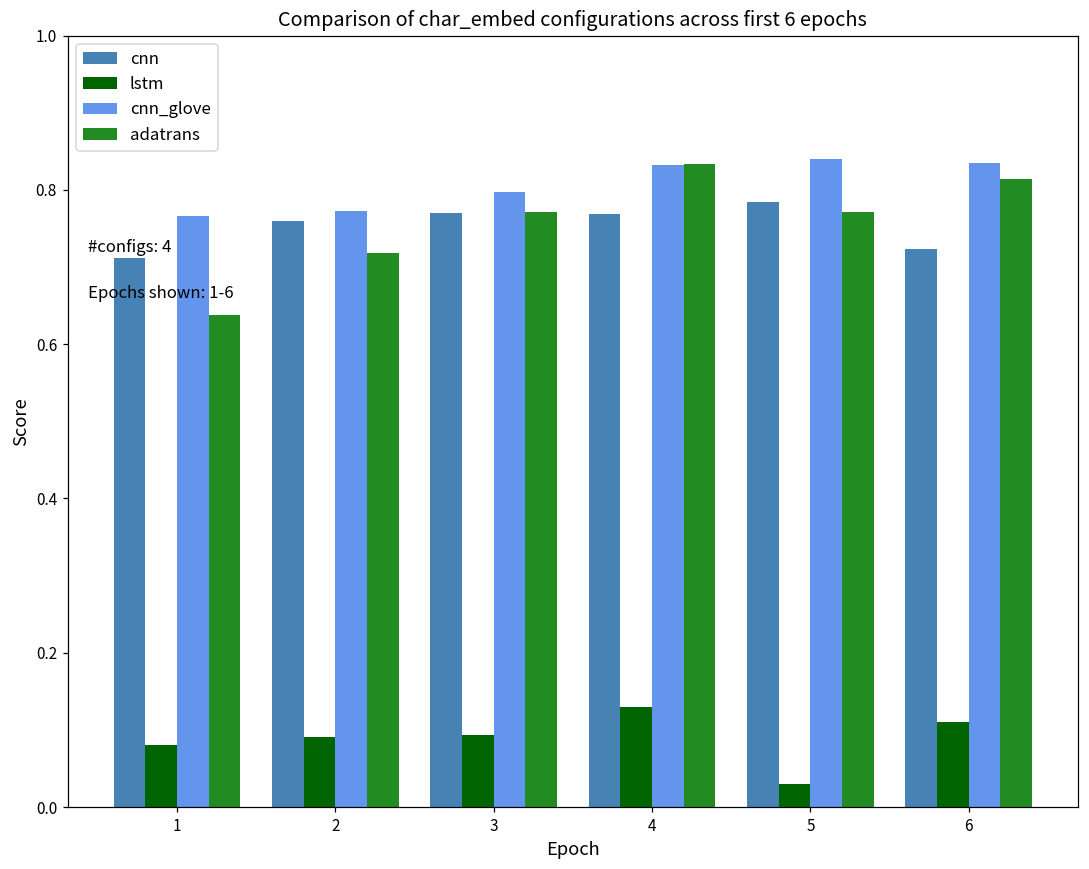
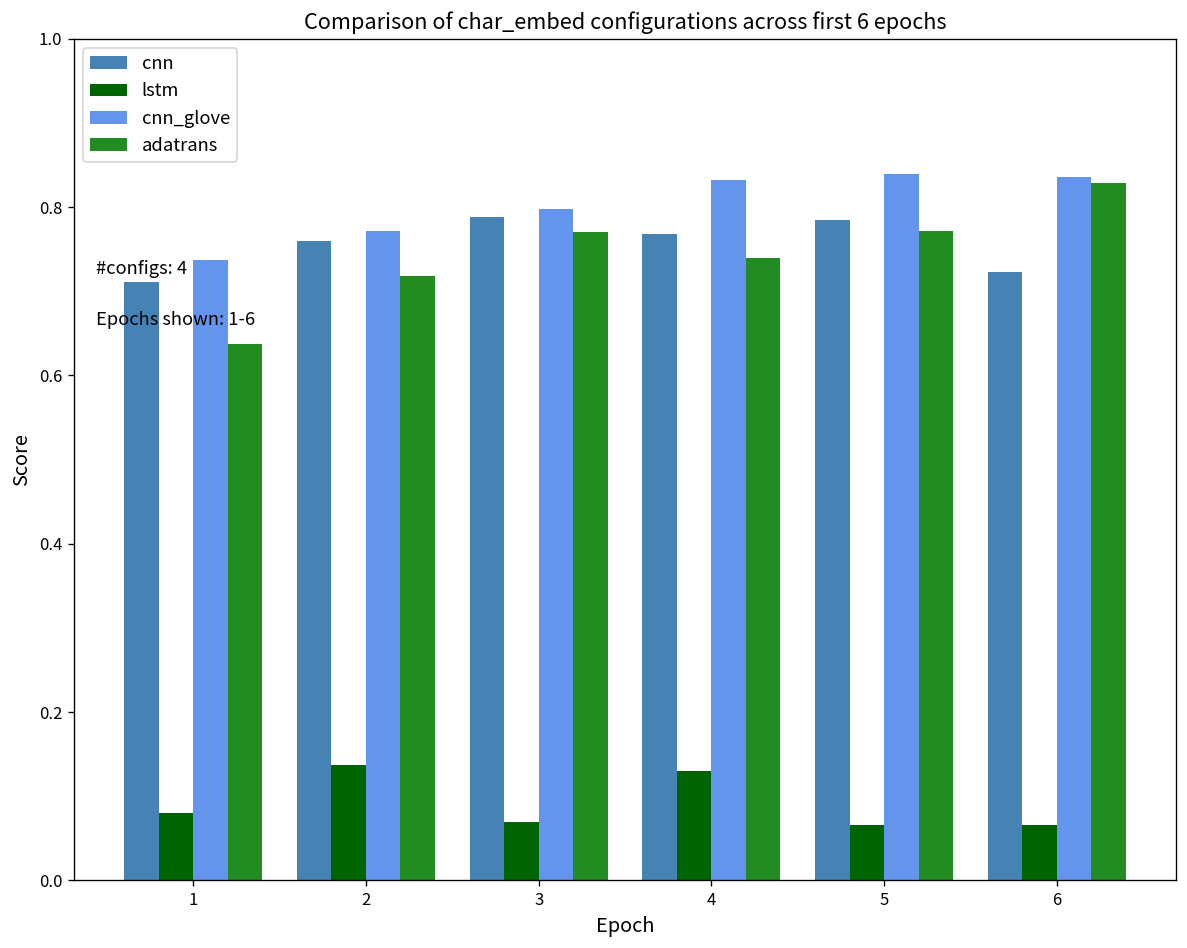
  {
    "cnn": {
      "2": 0.76,
-     "3": 0.77,
+     "3": 0.79,
      "4": 0.77,
      "5": 0.78,
      "6": 0.72
    },
    "lstm": {
      "1": 0.08,
-     "2": 0.09,
-     "3": 0.09,
+     "2": 0.14,
+     "3": 0.07,
      "4": 0.13,
-     "5": 0.03,
-     "6": 0.11
+     "5": 0.07,
+     "6": 0.07
    },
    "cnn_glove": {
-     "1": 0.77,
+     "1": 0.74,
      "2": 0.77,
      "3": 0.80,
      "4": 0.83,
      "5": 0.84,
      "6": 0.84
    },
    "adatrans": {
      "2": 0.72,
      "3": 0.77,
-     "4": 0.83,
+     "4": 0.74,
      "5": 0.77,
-     "6": 0.81
+     "6": 0.83
    }
  }
